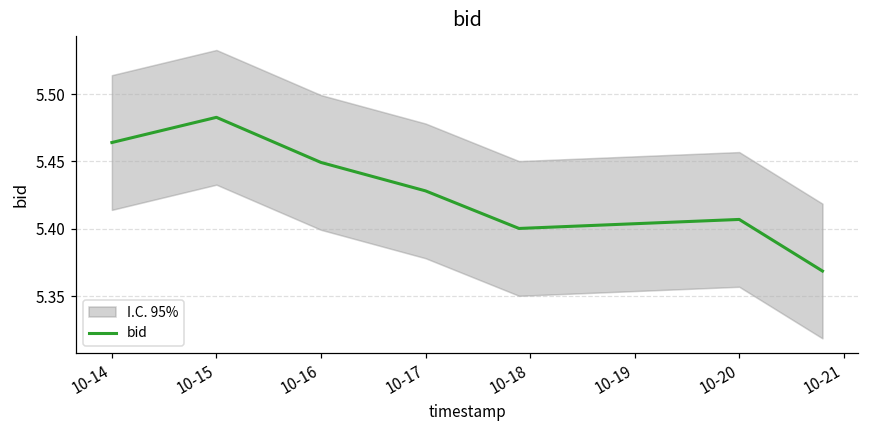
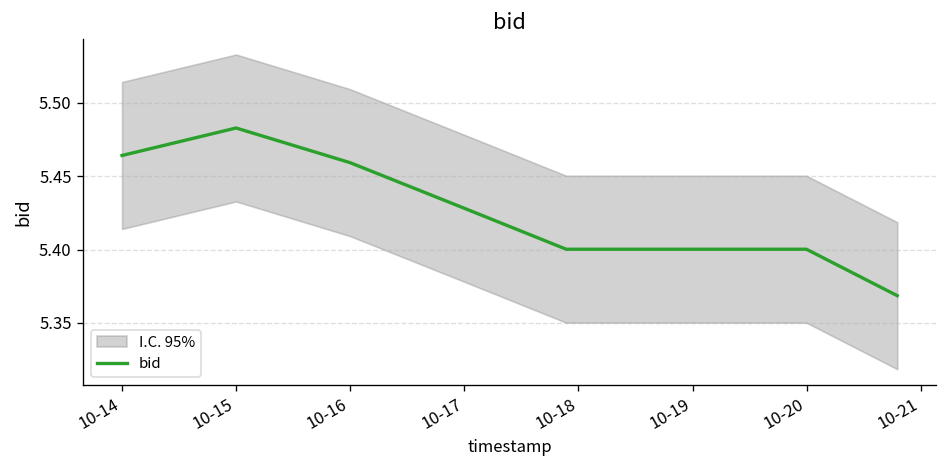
  {
    "bid": {
      "10-14": 5.464,
      "10-15": 5.483,
-     "10-16": 5.449,
+     "10-16": 5.459,
      "10-17": 5.428,
-     "10-20": 5.407
+     "10-20": 5.400
    }
  }
